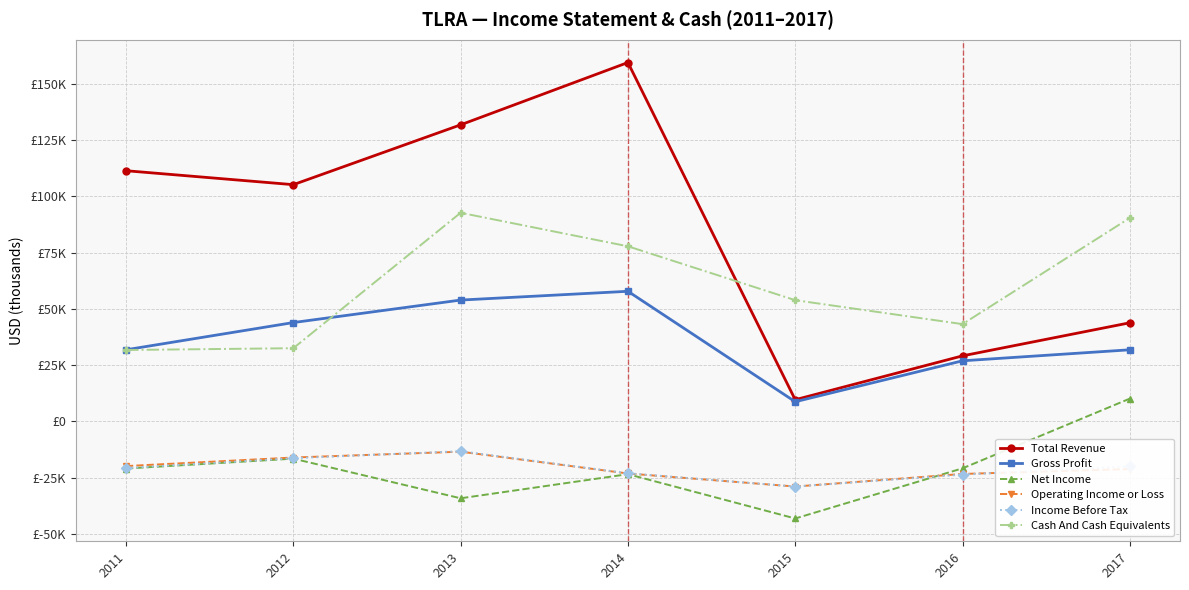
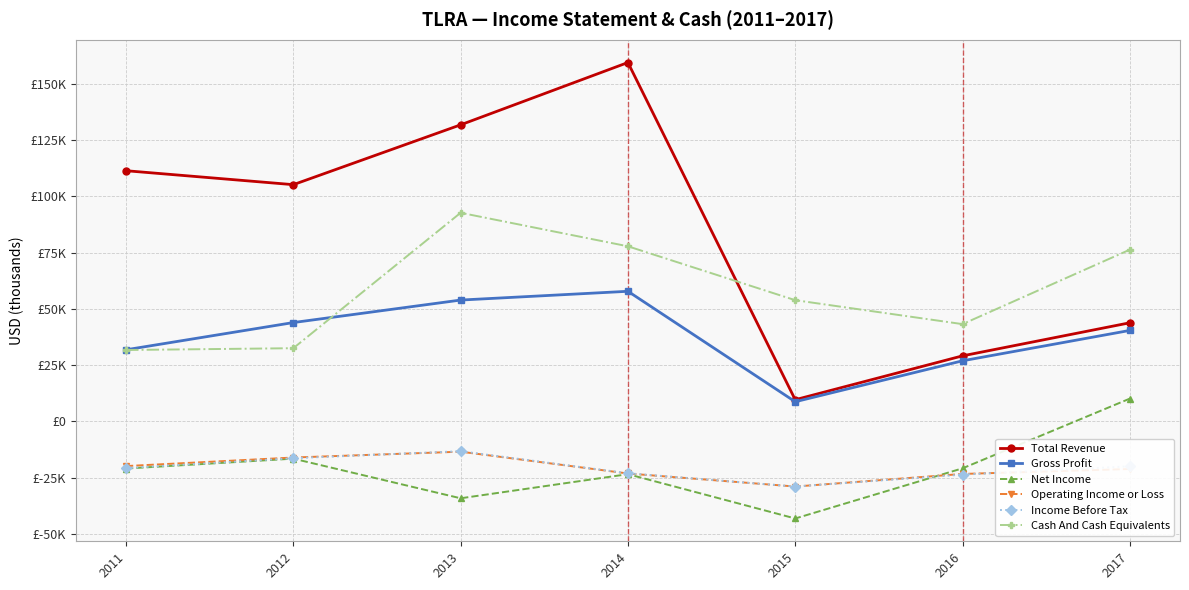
  {
    "Total Revenue": {
      "2011": "£111000",
      "2012": "£105000",
      "2013": "£132000",
      "2014": "£160000",
      "2016": "£29000",
      "2017": "£44000"
    },
    "Gross Profit": {
      "2012": "£44000",
      "2013": "£54000",
      "2014": "£58000",
      "2016": "£27000",
-     "2017": "£32000"
+     "2017": "£40000"
    },
    "Net Income": {
      "2013": "£-34000",
      "2015": "£-43000",
      "2016": "£-21000",
      "2017": "£10000"
    },
    "Cash And Cash Equivalents": {
      "2012": "£33000",
      "2013": "£93000",
      "2014": "£78000",
      "2015": "£54000",
      "2016": "£43000",
-     "2017": "£90000"
+     "2017": "£76000"
    }
  }
